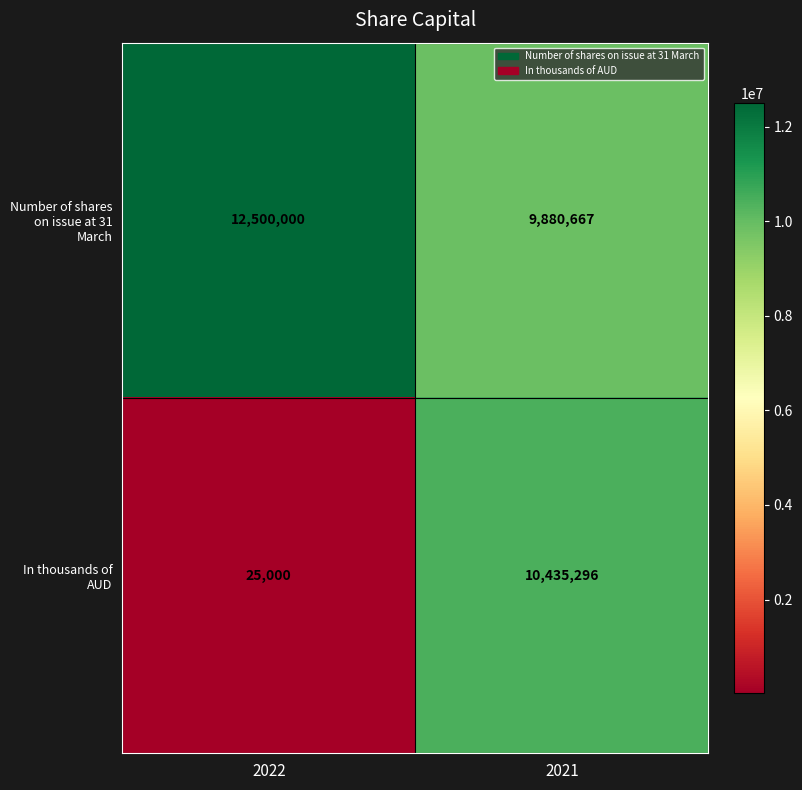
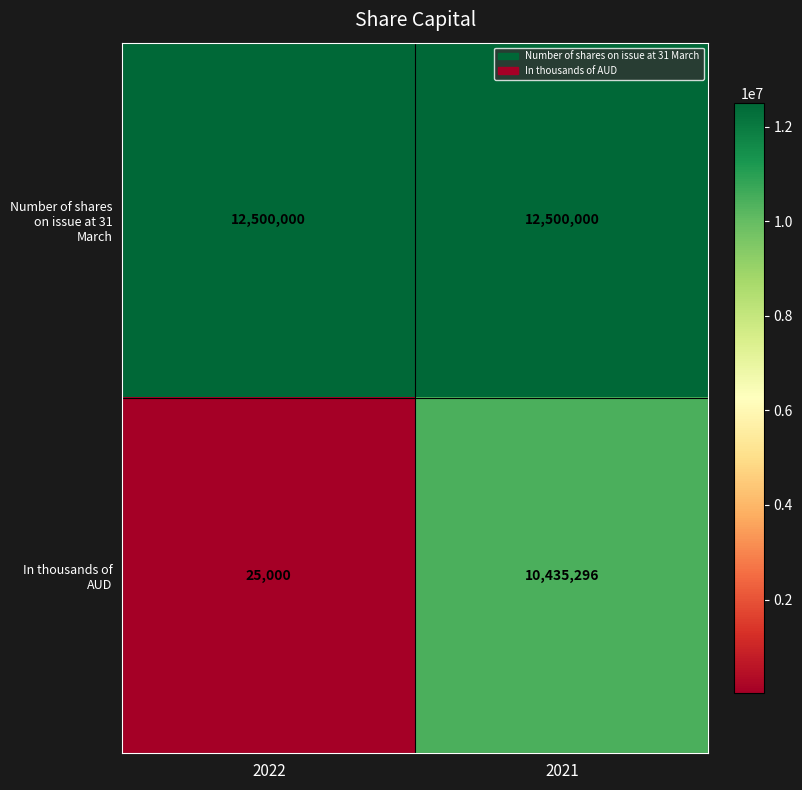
  {
    "Number of shares on issue at 31 March": {
      "2022": "12,500,000",
-     "2021": "9,880,667"
+     "2021": "12,500,000"
    },
    "In thousands of AUD": {
      "2022": "25,000",
      "2021": "10,435,296"
    }
  }
